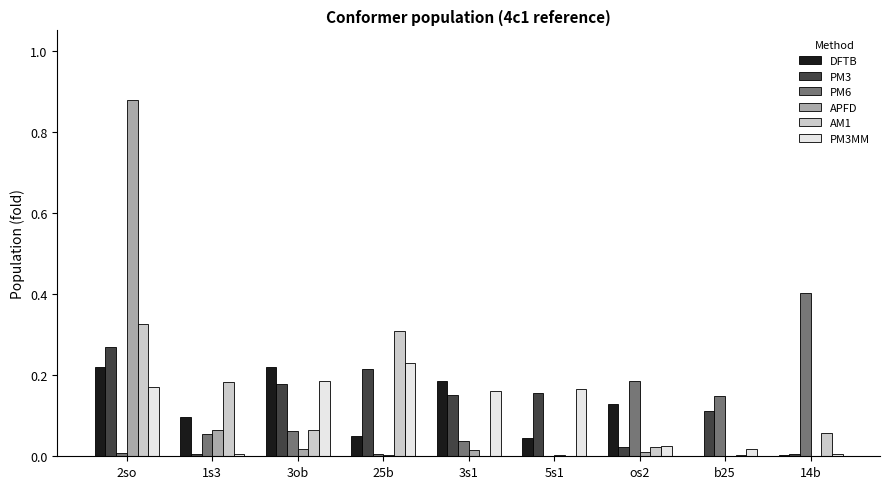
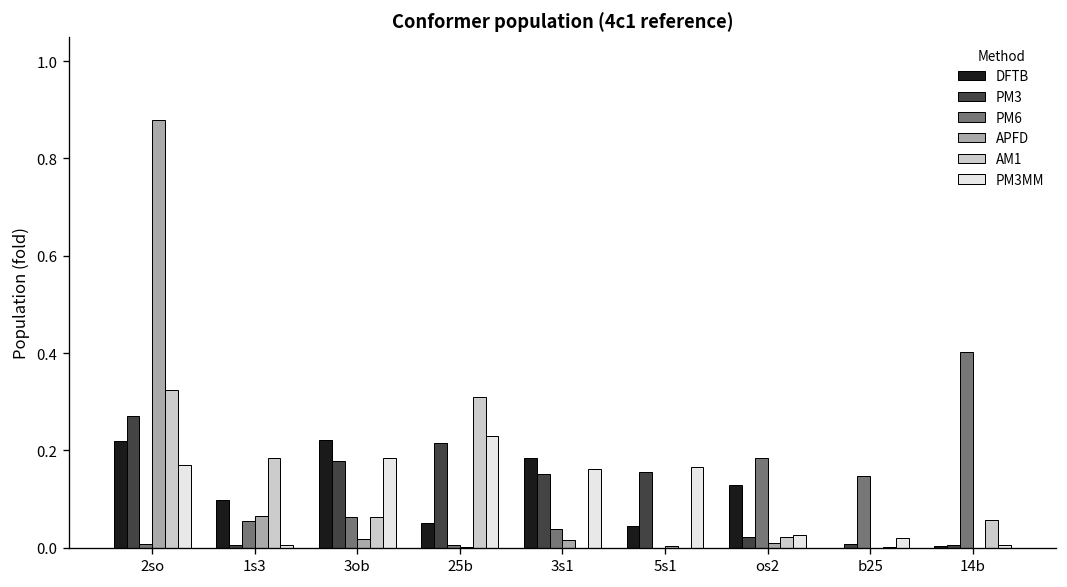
  {
    "DFTB": {
      "2so": 0.22,
      "1s3": 0.10,
      "3ob": 0.22,
      "25b": 0.05,
      "3s1": 0.19,
      "5s1": 0.04,
      "os2": 0.13,
      "b25": 0.00
    },
    "PM3": {
      "2so": 0.27,
      "3ob": 0.18,
      "25b": 0.22,
      "3s1": 0.15,
      "5s1": 0.16,
      "os2": 0.02,
-     "b25": 0.11
+     "b25": 0.01
    },
    "PM6": {
      "2so": 0.01,
      "1s3": 0.06,
      "3ob": 0.06,
      "3s1": 0.04,
      "5s1": 0.00,
      "os2": 0.19,
      "b25": 0.15,
      "14b": 0.40
    }
  }
